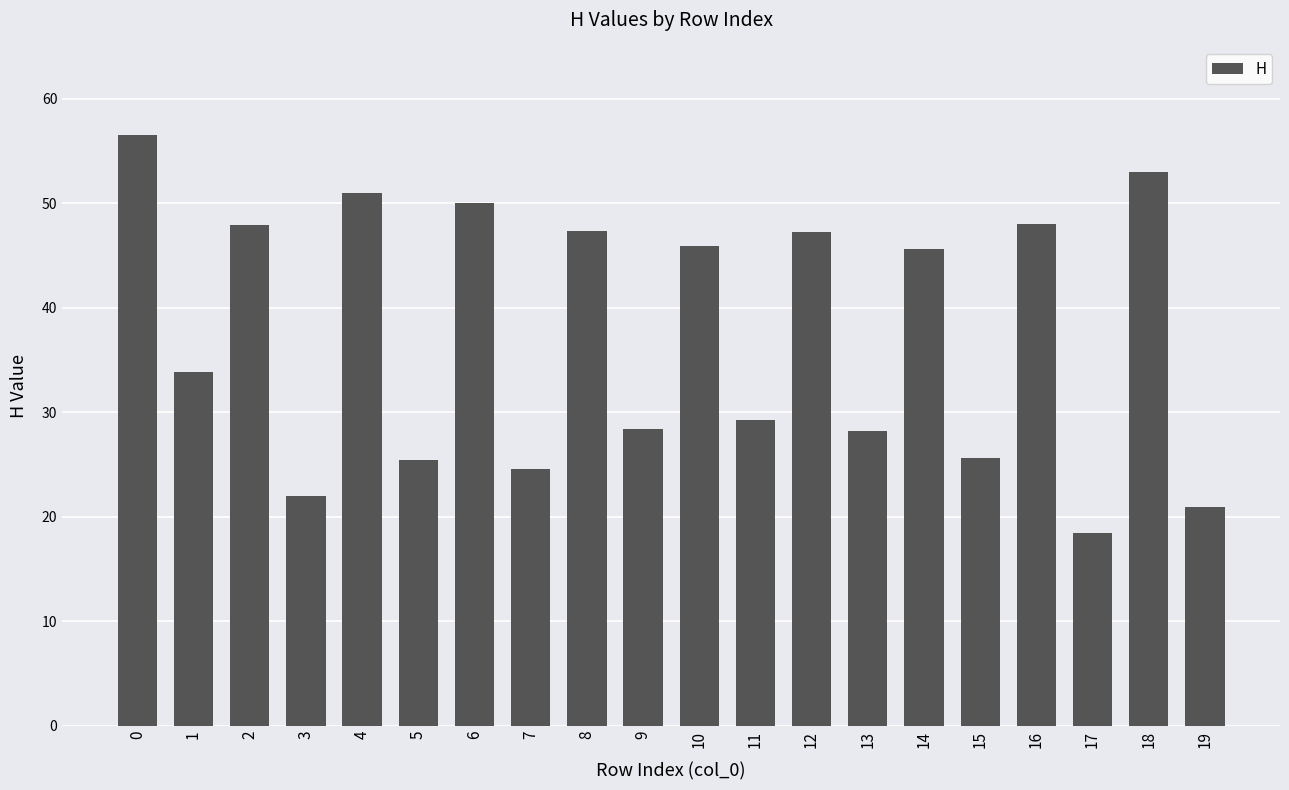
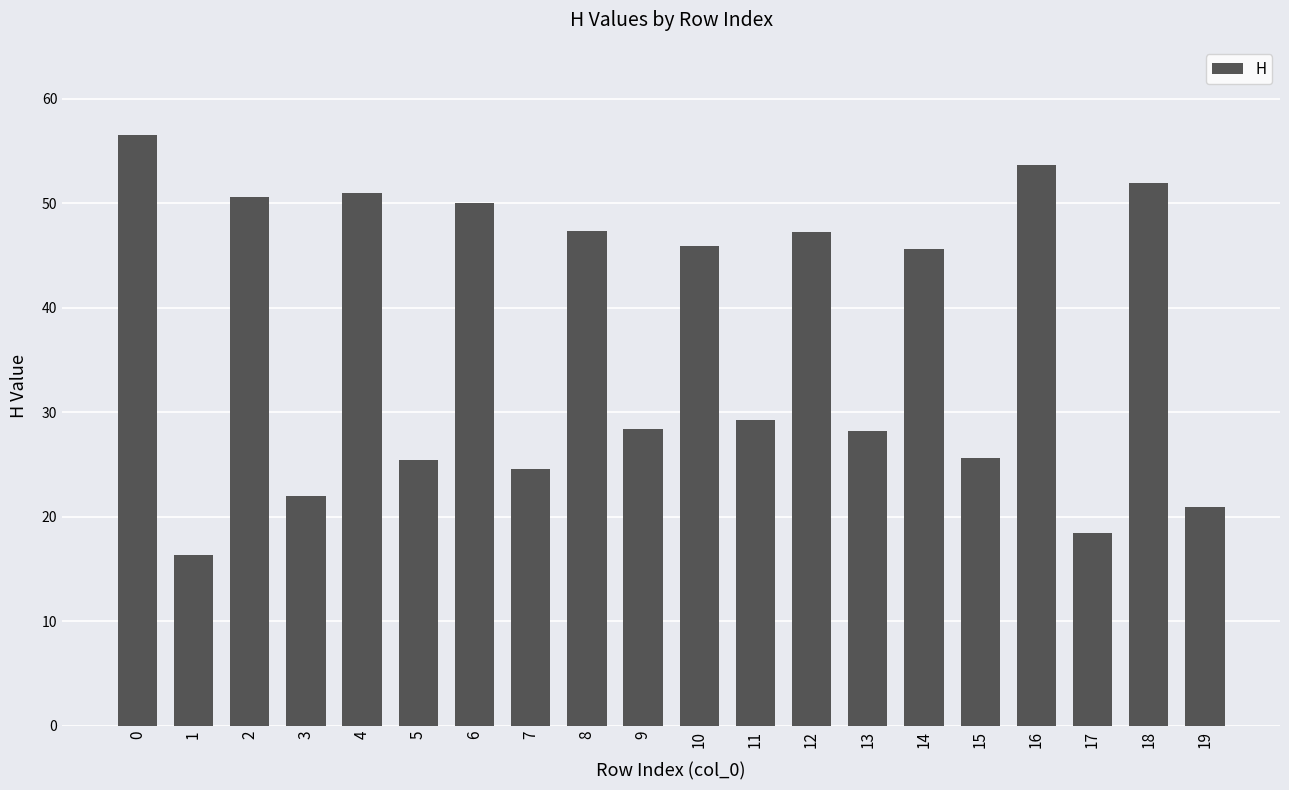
  {
    "0": 56.5,
-   "1": 33.8,
-   "2": 48.0,
+   "1": 16.3,
+   "2": 50.6,
    "3": 22.0,
    "4": 51.0,
    "5": 25.5,
    "6": 50.0,
    "7": 24.6,
    "8": 47.4,
    "9": 28.4,
    "10": 45.9,
    "11": 29.2,
    "12": 47.3,
    "13": 28.2,
    "14": 45.6,
    "15": 25.6,
-   "16": 48.0,
+   "16": 53.7,
    "17": 18.4,
-   "18": 53.0,
+   "18": 51.9,
    "19": 21.0
  }
